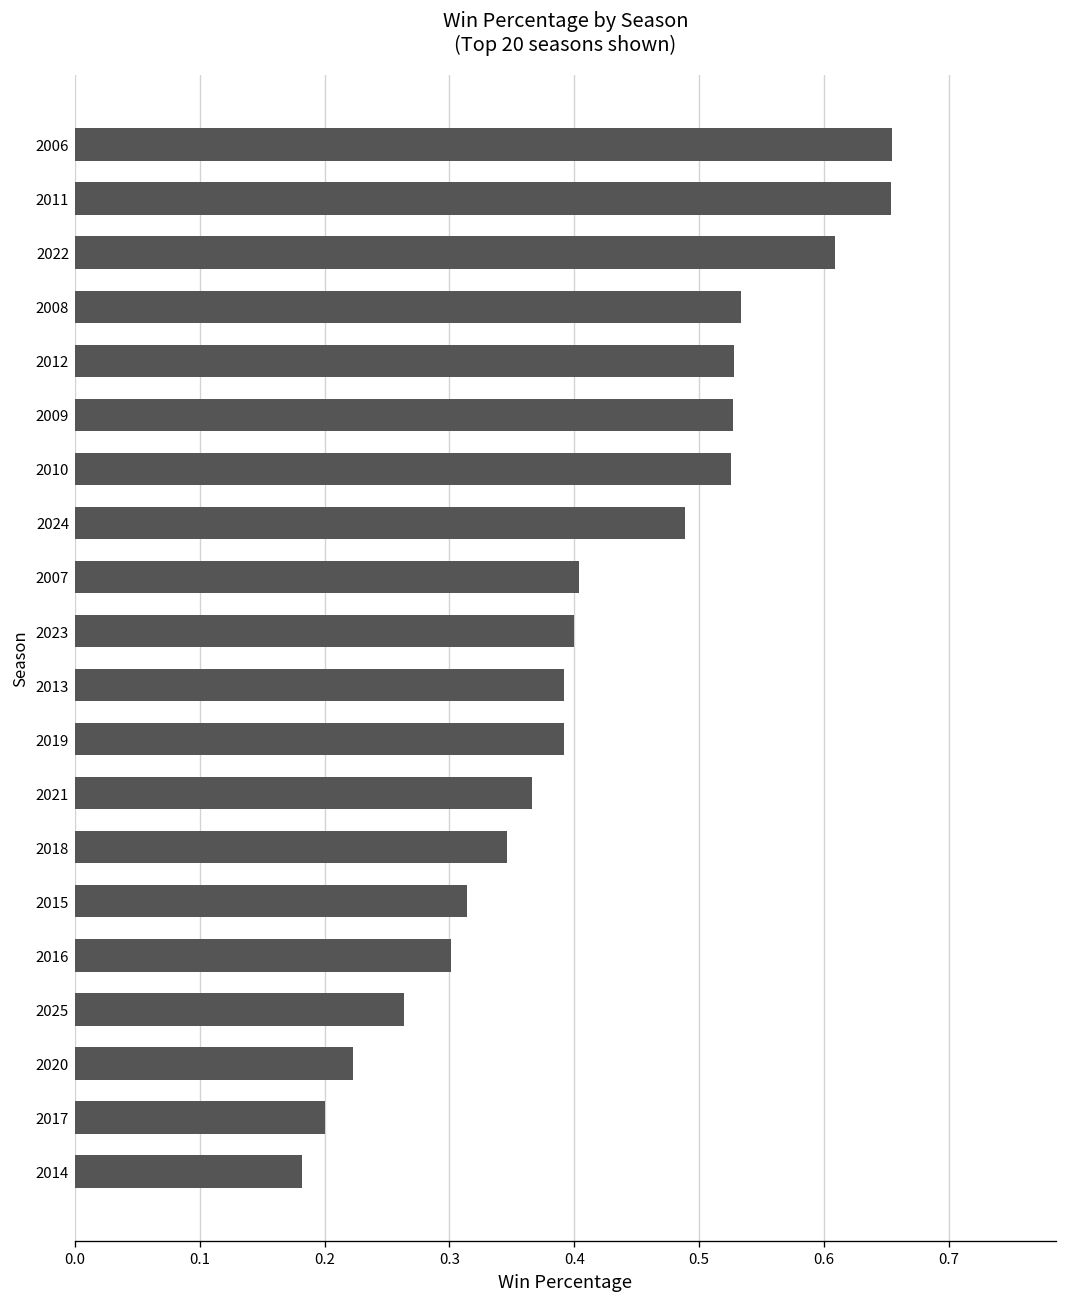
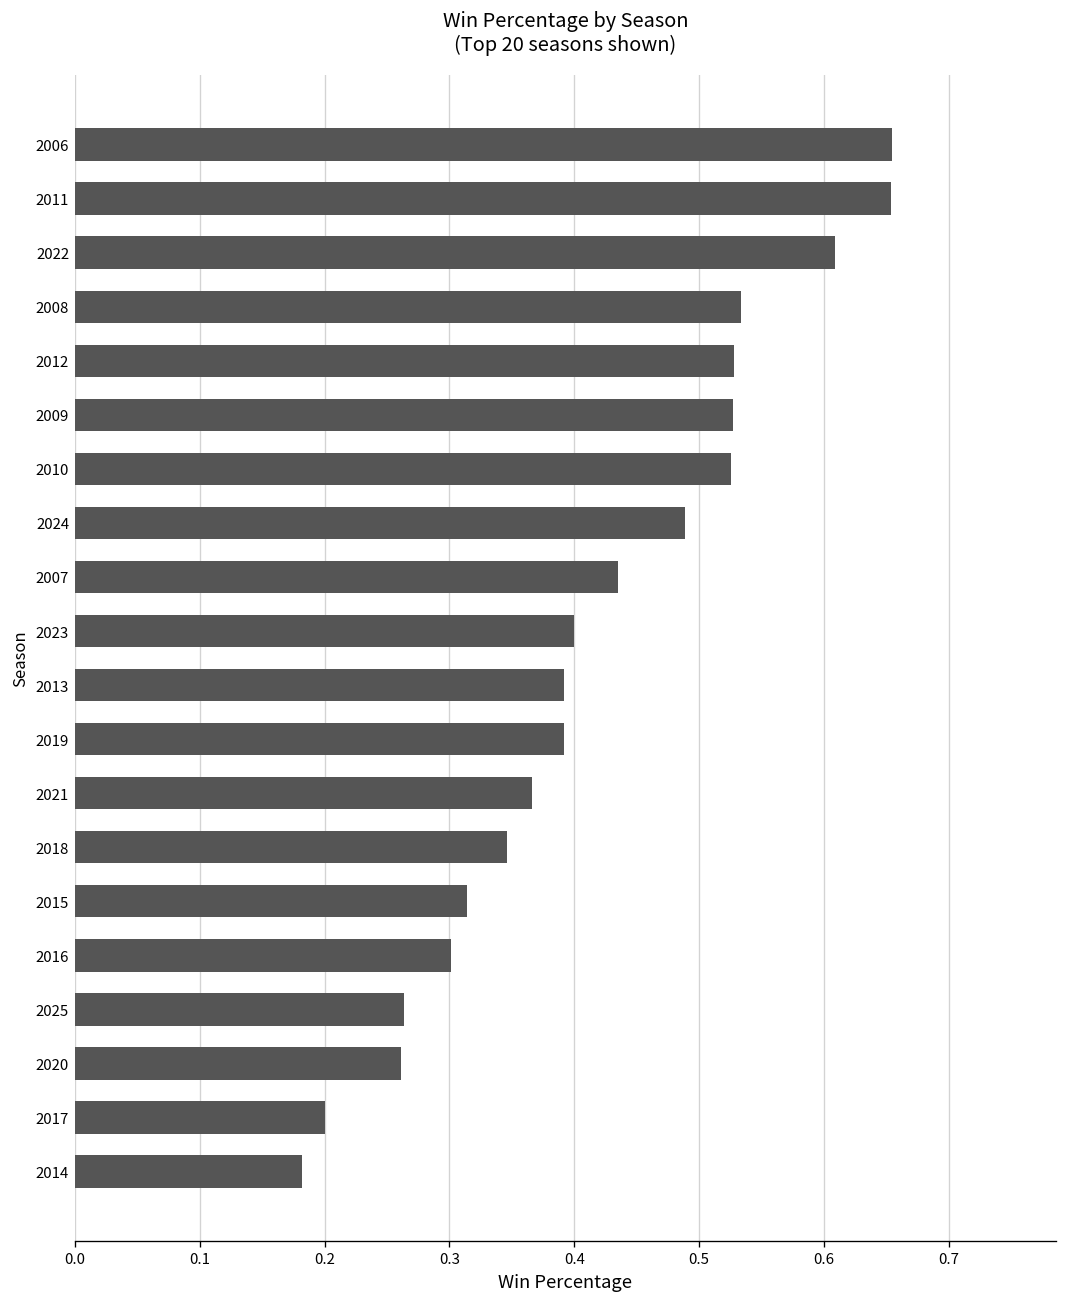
  {
    "2006": 0.655,
    "2011": 0.654,
    "2022": 0.609,
    "2008": 0.534,
    "2012": 0.528,
    "2009": 0.527,
    "2010": 0.526,
    "2024": 0.489,
-   "2007": 0.404,
+   "2007": 0.435,
    "2023": 0.400,
    "2013": 0.392,
    "2019": 0.392,
    "2021": 0.366,
    "2018": 0.346,
    "2015": 0.314,
    "2016": 0.301,
    "2025": 0.264,
-   "2020": 0.223,
+   "2020": 0.261,
    "2017": 0.200,
    "2014": 0.182
  }
